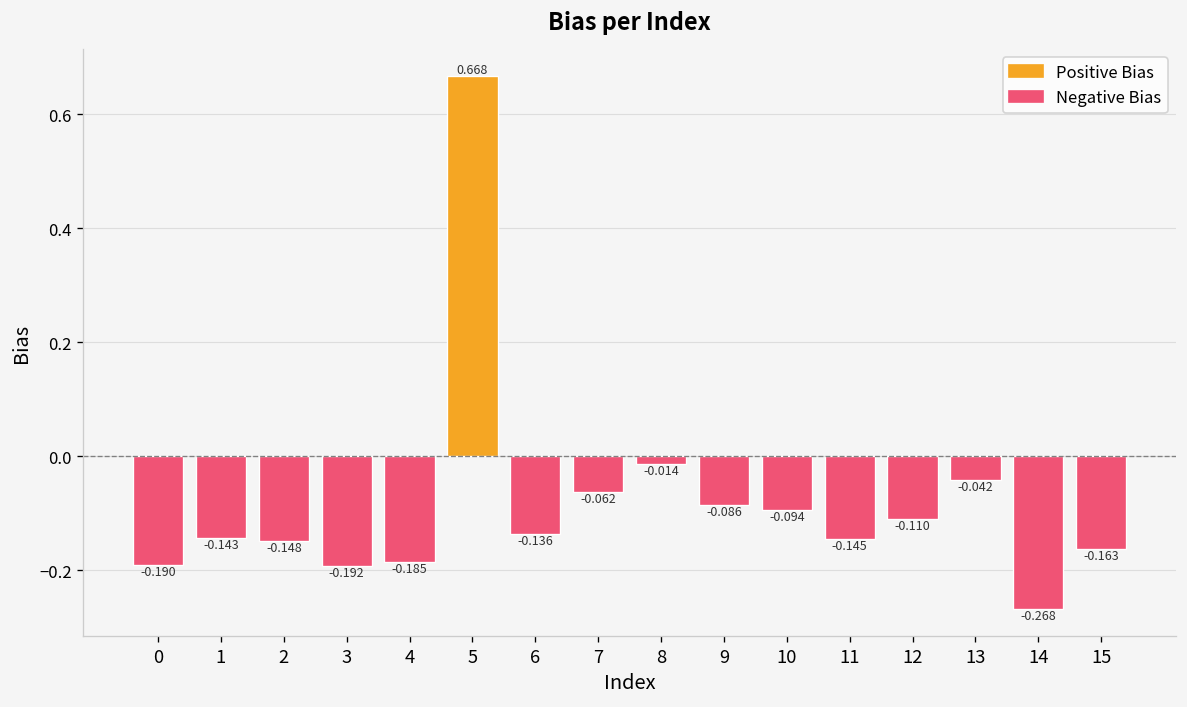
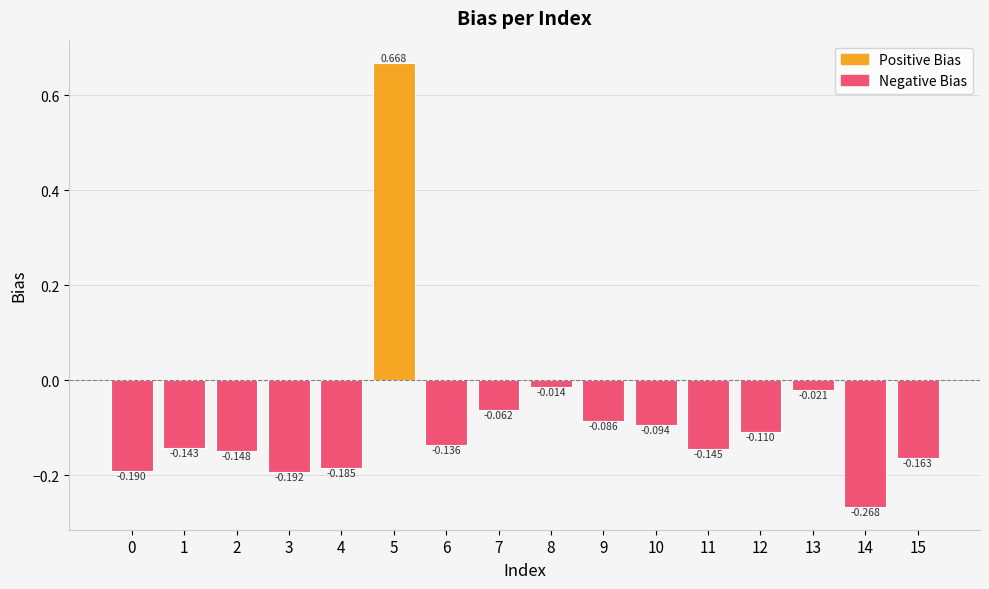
  {
    "0": -0.190,
    "1": -0.143,
    "2": -0.148,
    "3": -0.192,
    "4": -0.185,
    "5": 0.668,
    "6": -0.136,
    "7": -0.062,
    "8": -0.014,
    "9": -0.086,
    "10": -0.094,
    "11": -0.145,
    "12": -0.110,
-   "13": -0.042,
+   "13": -0.021,
    "14": -0.268,
    "15": -0.163
  }
